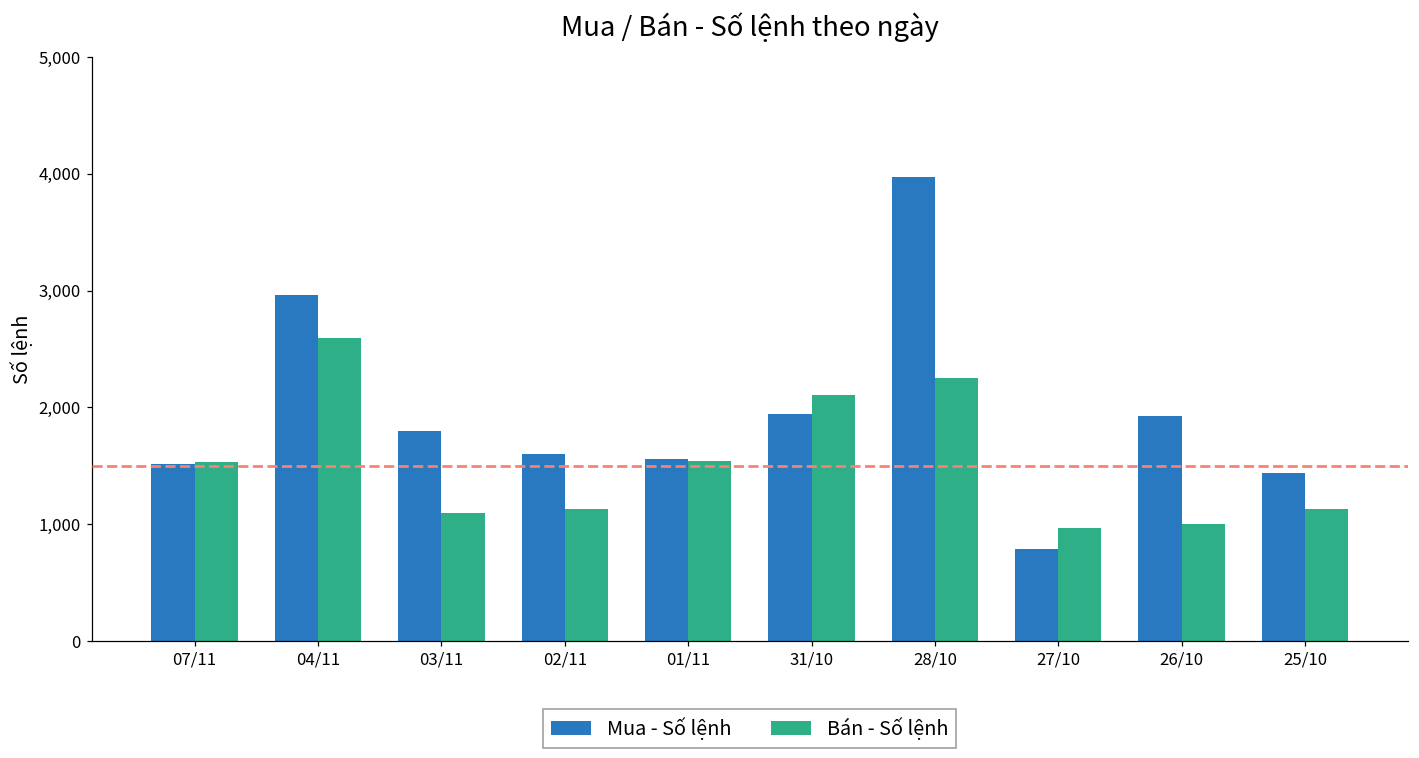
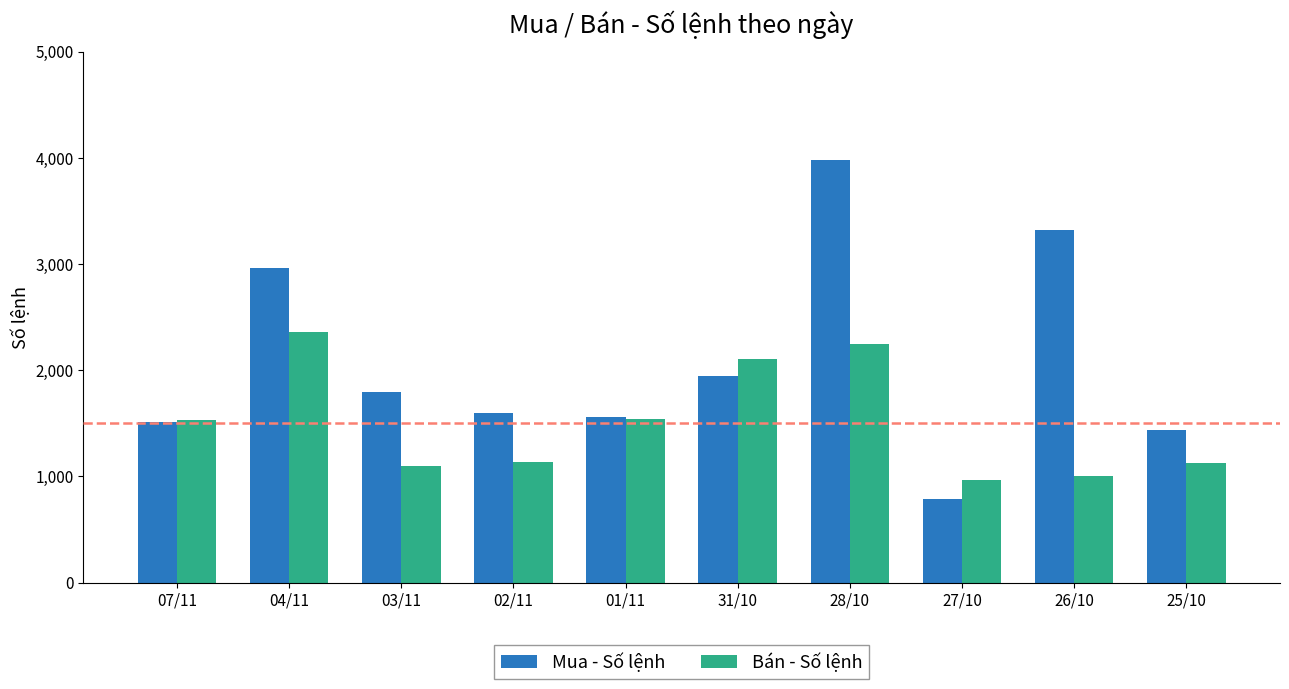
  {
    "Mua - Số lệnh": {
      "07/11": "1,520",
      "04/11": "2,960",
      "03/11": "1,800",
      "02/11": "1,600",
      "01/11": "1,560",
      "31/10": "1,940",
      "28/10": "3,980",
      "27/10": "790",
-     "26/10": "1,930",
+     "26/10": "3,320",
      "25/10": "1,440"
    },
    "Bán - Số lệnh": {
      "07/11": "1,530",
-     "04/11": "2,600",
+     "04/11": "2,370",
      "03/11": "1,100",
      "02/11": "1,130",
      "01/11": "1,540",
      "31/10": "2,100",
      "28/10": "2,250",
      "27/10": "970",
      "26/10": "1,010",
      "25/10": "1,130"
    }
  }
